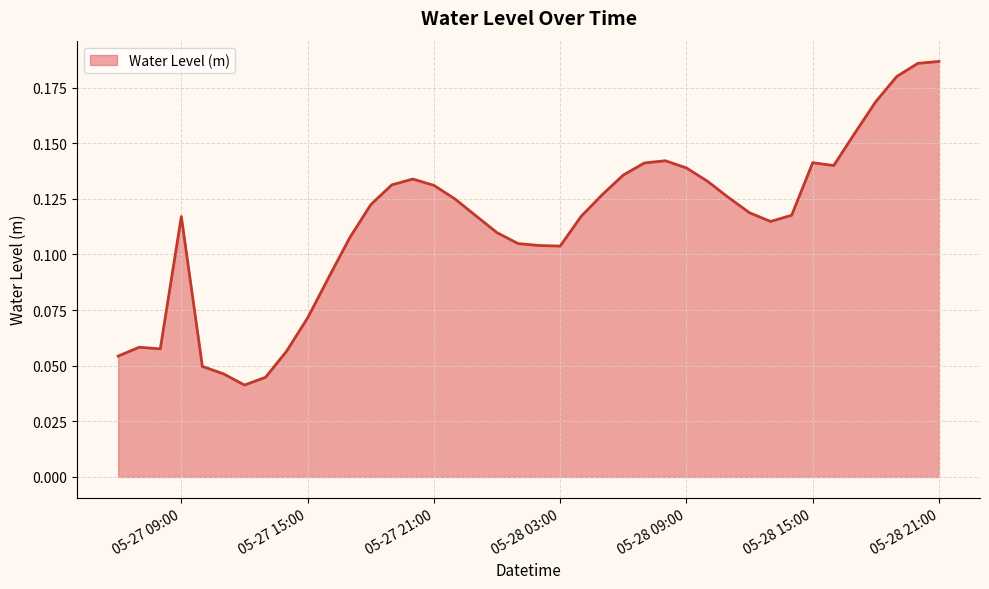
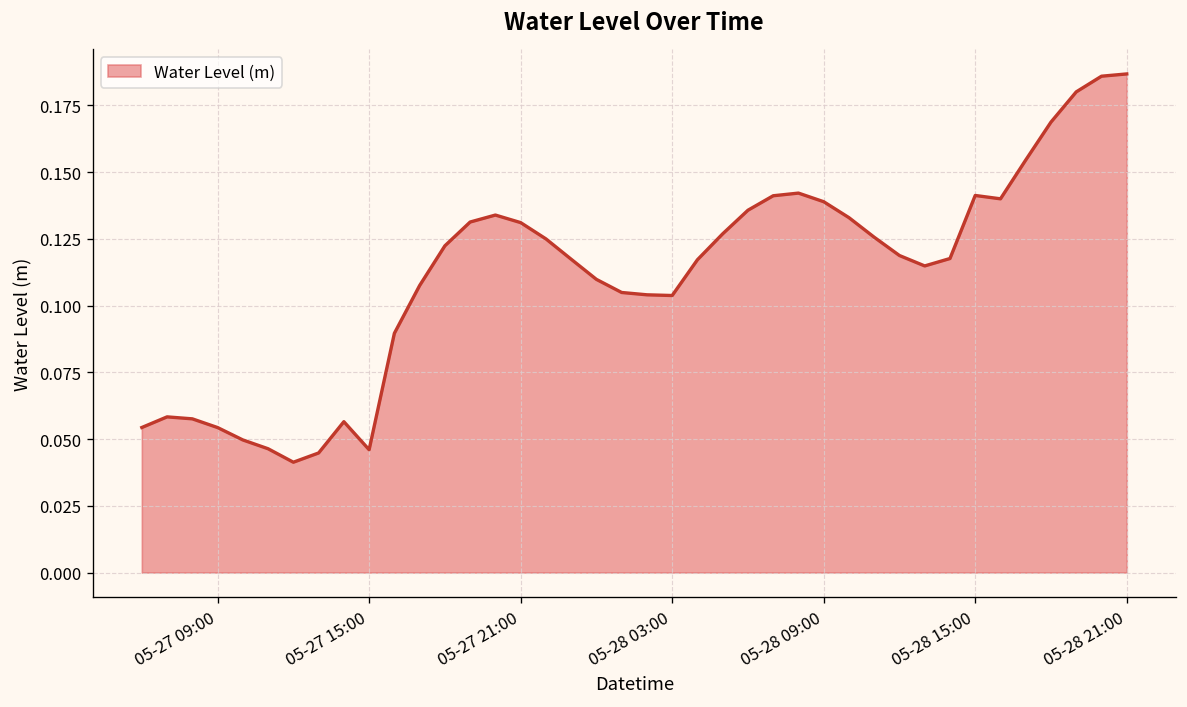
  {
-   "05-27 09:00": 0.117,
-   "05-27 15:00": 0.071,
+   "05-27 09:00": 0.054,
+   "05-27 15:00": 0.046,
    "05-27 21:00": 0.131,
    "05-28 03:00": 0.104,
    "05-28 09:00": 0.139,
    "05-28 15:00": 0.141,
    "05-28 21:00": 0.187
  }
